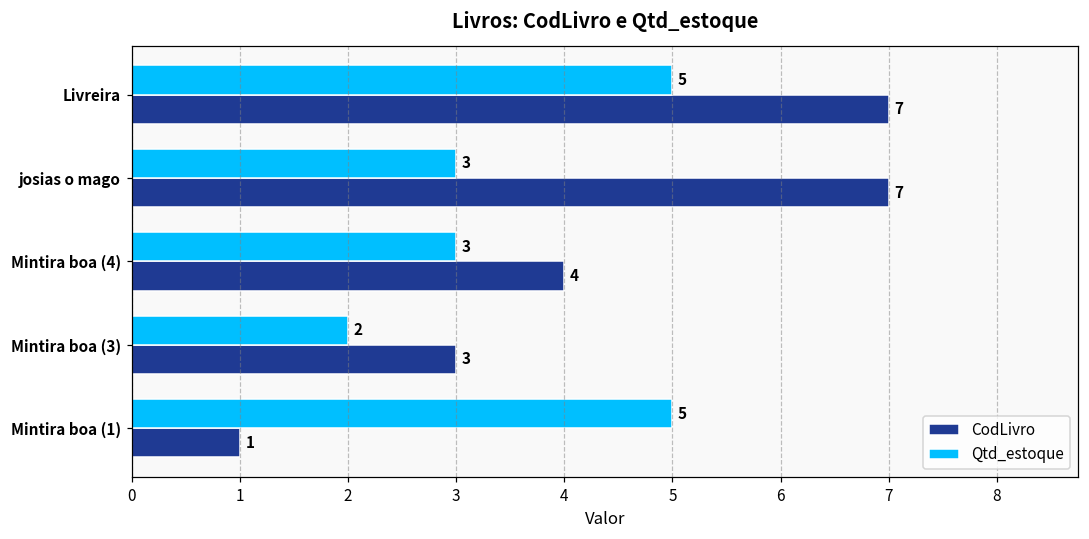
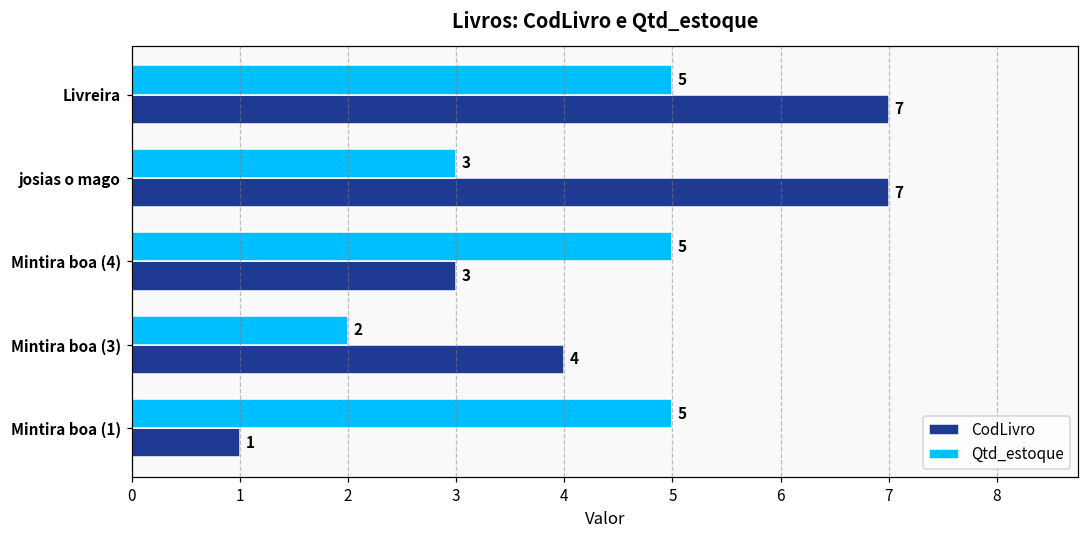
  {
    "CodLivro": {
      "Livreira": 7,
      "josias o mago": 7,
-     "Mintira boa (4)": 4,
-     "Mintira boa (3)": 3,
+     "Mintira boa (4)": 3,
+     "Mintira boa (3)": 4,
      "Mintira boa (1)": 1
    },
    "Qtd_estoque": {
      "Livreira": 5,
      "josias o mago": 3,
-     "Mintira boa (4)": 3,
+     "Mintira boa (4)": 5,
      "Mintira boa (3)": 2,
      "Mintira boa (1)": 5
    }
  }
